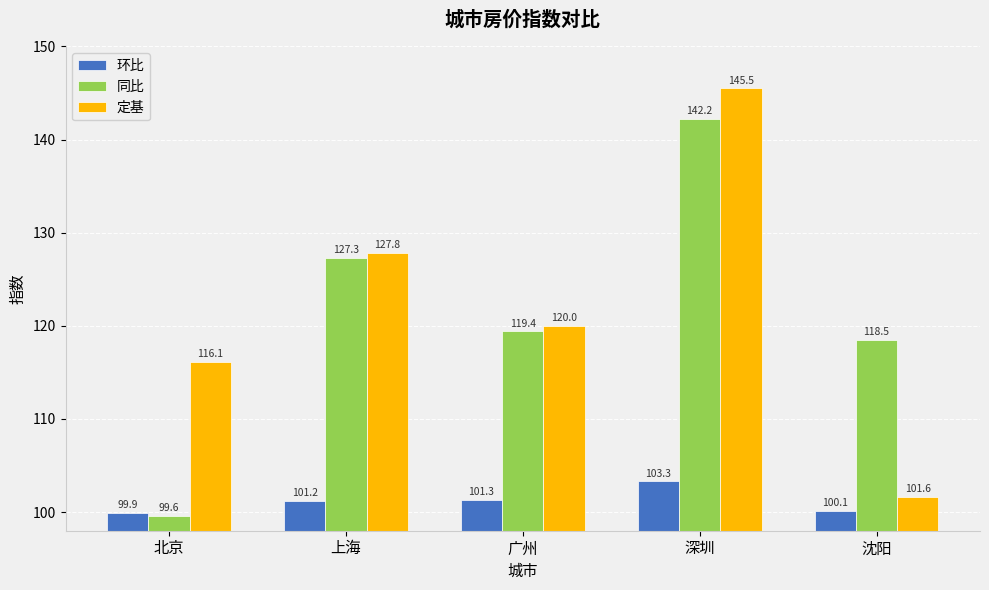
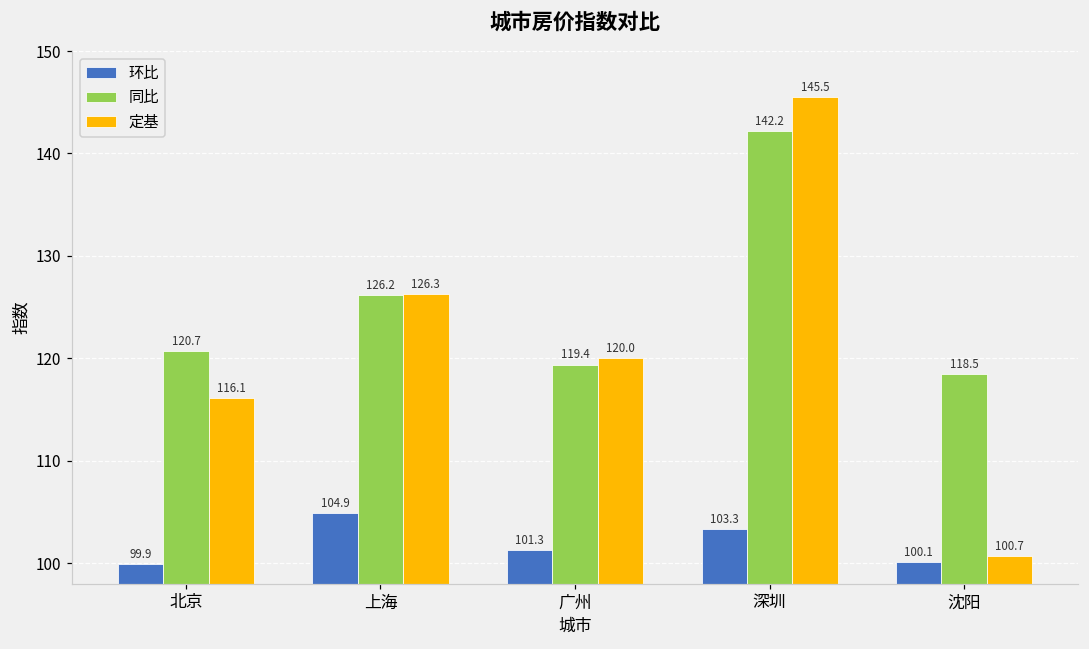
  {
    "环比": {
      "北京": 99.9,
-     "上海": 101.2,
+     "上海": 104.9,
      "广州": 101.3,
      "深圳": 103.3,
      "沈阳": 100.1
    },
    "同比": {
-     "北京": 99.6,
-     "上海": 127.3,
+     "北京": 120.7,
+     "上海": 126.2,
      "广州": 119.4,
      "深圳": 142.2,
      "沈阳": 118.5
    },
    "定基": {
      "北京": 116.1,
-     "上海": 127.8,
+     "上海": 126.3,
      "广州": 120.0,
      "深圳": 145.5,
-     "沈阳": 101.6
+     "沈阳": 100.7
    }
  }
